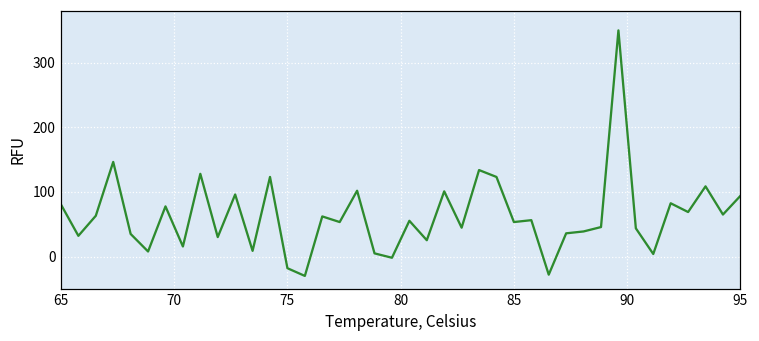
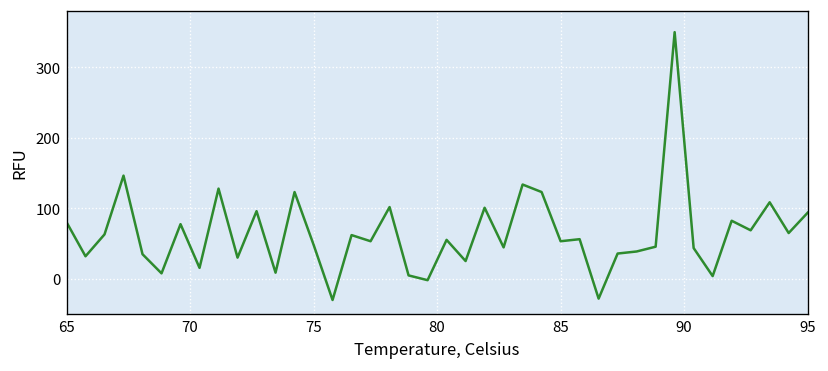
  {
    "65": 80,
-   "75": -20,
+   "75": 50,
    "85": 50,
    "95": 90
  }
